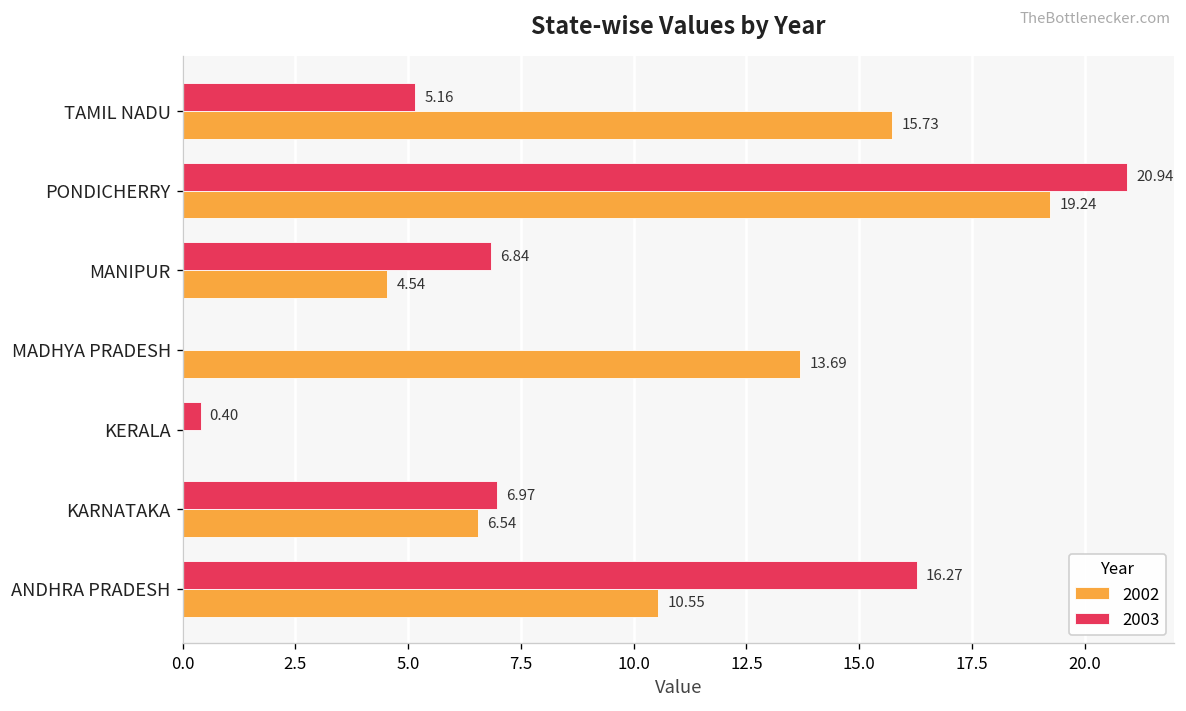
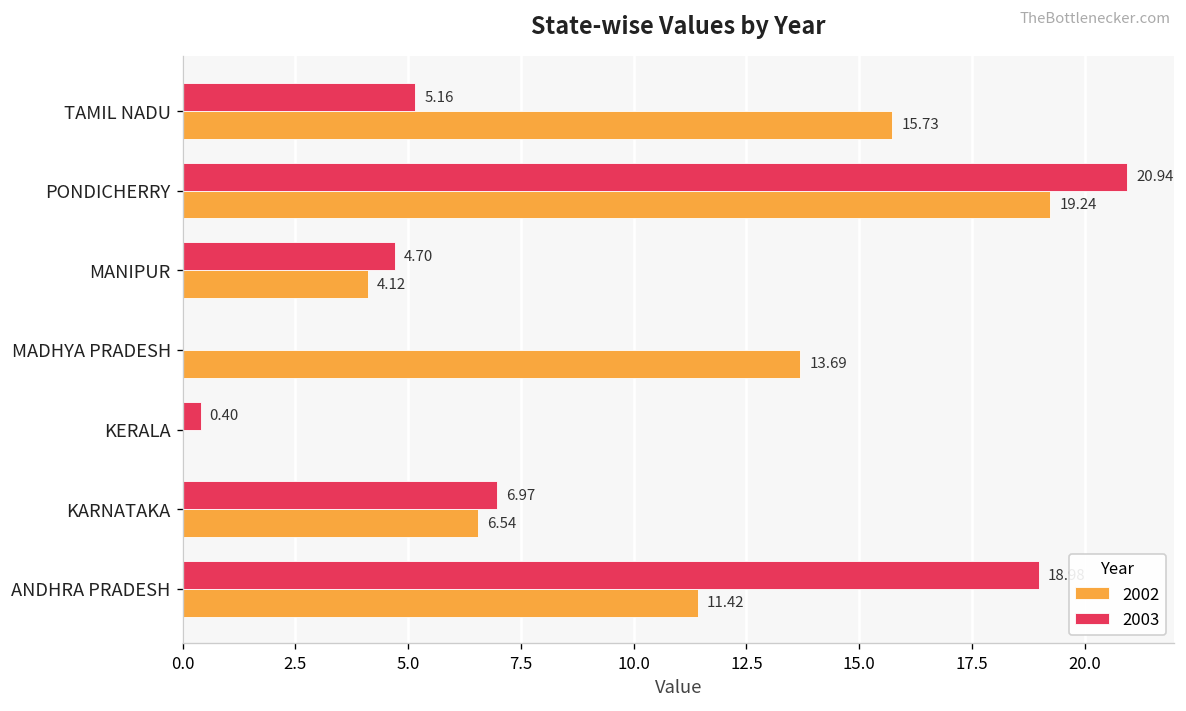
  {
    "2002": {
      "TAMIL NADU": 15.73,
      "PONDICHERRY": 19.24,
-     "MANIPUR": 4.54,
+     "MANIPUR": 4.12,
      "MADHYA PRADESH": 13.69,
      "KARNATAKA": 6.54,
-     "ANDHRA PRADESH": 10.55
+     "ANDHRA PRADESH": 11.42
    },
    "2003": {
      "TAMIL NADU": 5.16,
      "PONDICHERRY": 20.94,
-     "MANIPUR": 6.84,
+     "MANIPUR": 4.70,
      "KERALA": 0.40,
      "KARNATAKA": 6.97,
-     "ANDHRA PRADESH": 16.3
+     "ANDHRA PRADESH": 19.0
    }
  }
